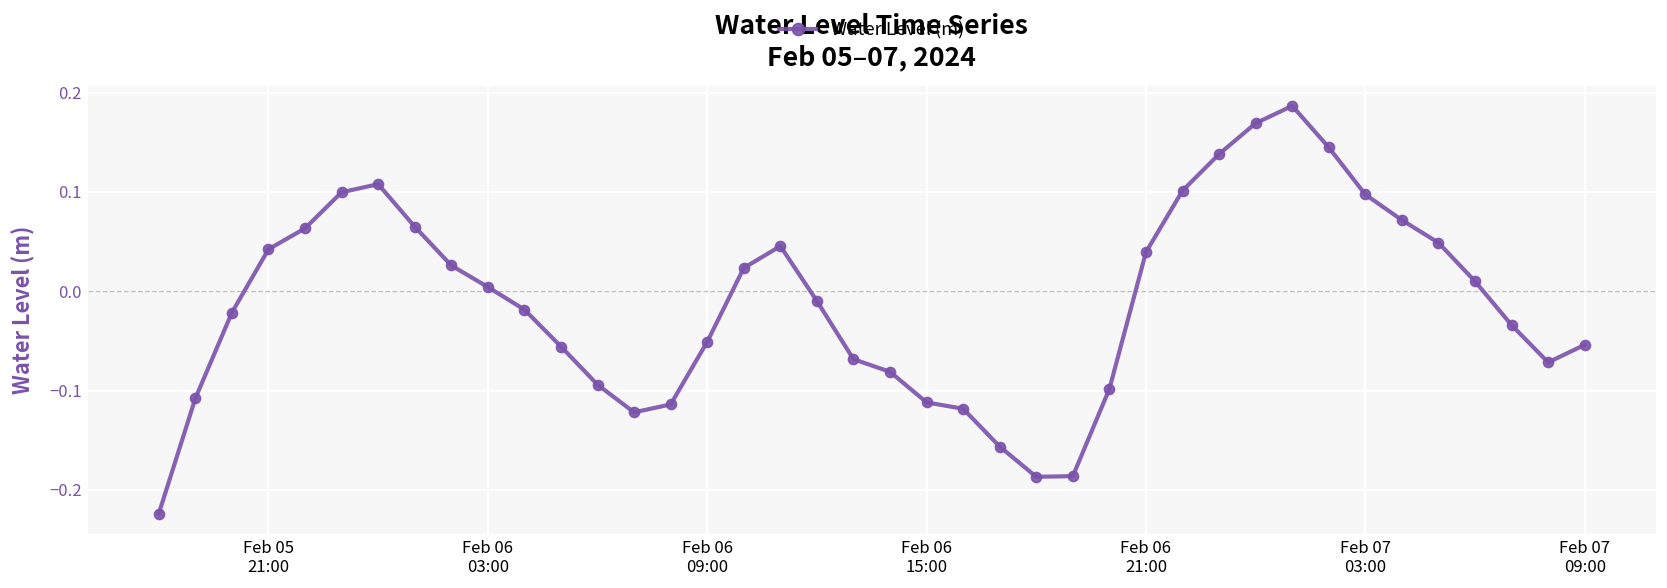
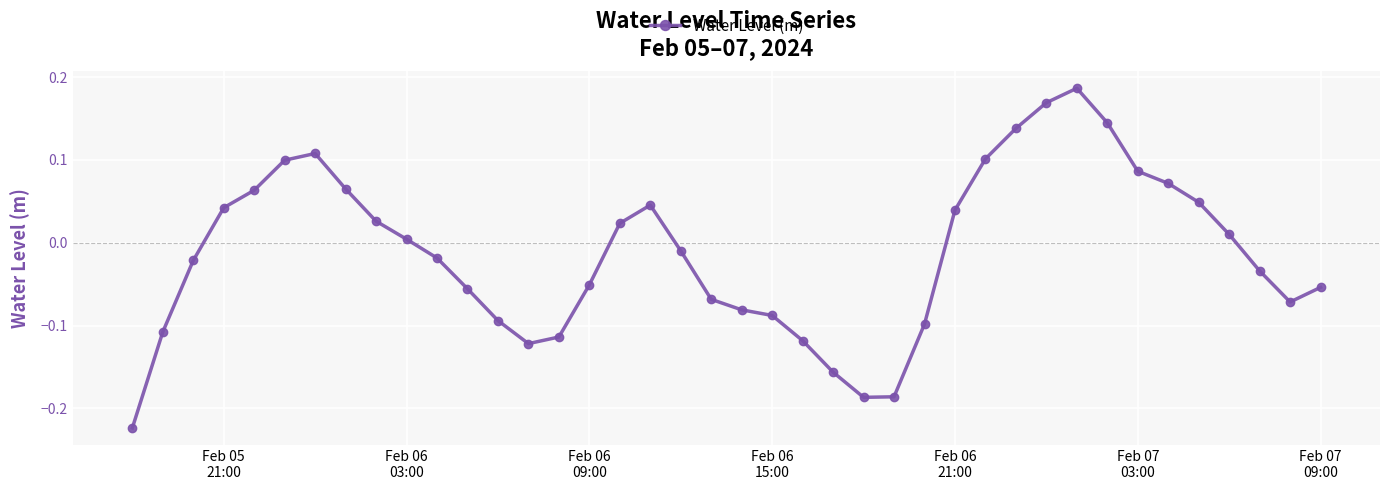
  {
    "Feb 05 21:00": 0.04,
    "Feb 06 03:00": 0.00,
    "Feb 06 09:00": -0.05,
-   "Feb 06 15:00": -0.11,
+   "Feb 06 15:00": -0.09,
    "Feb 06 21:00": 0.04,
-   "Feb 07 03:00": 0.10,
+   "Feb 07 03:00": 0.09,
    "Feb 07 09:00": -0.05
  }
